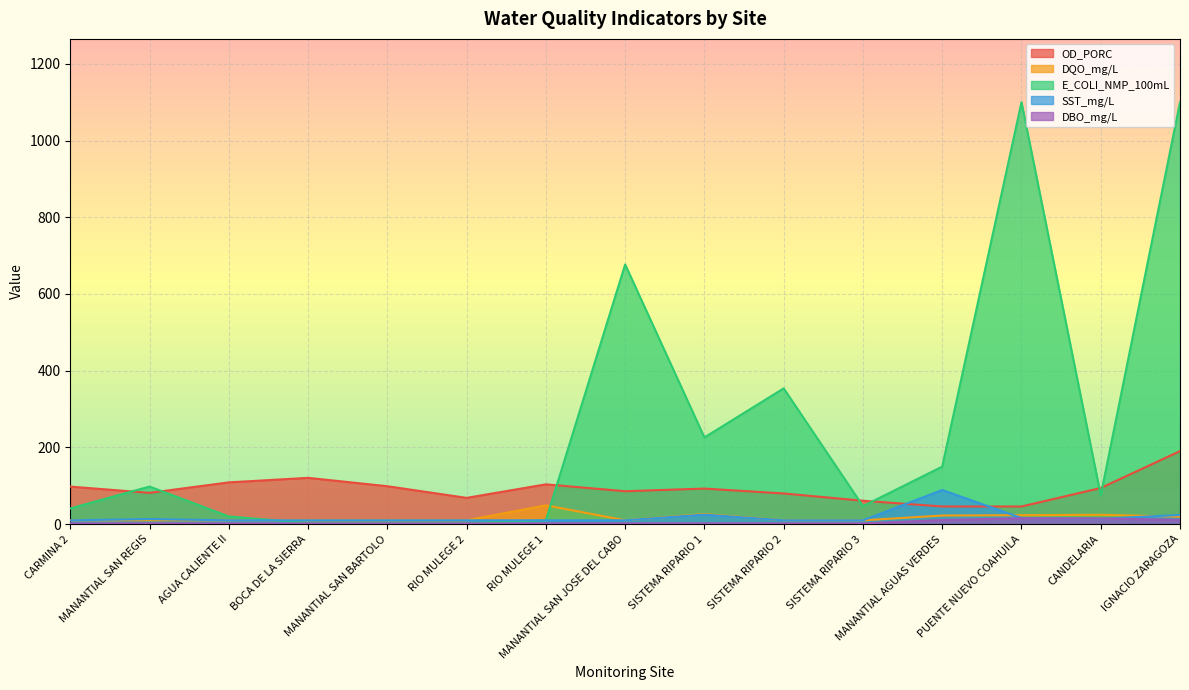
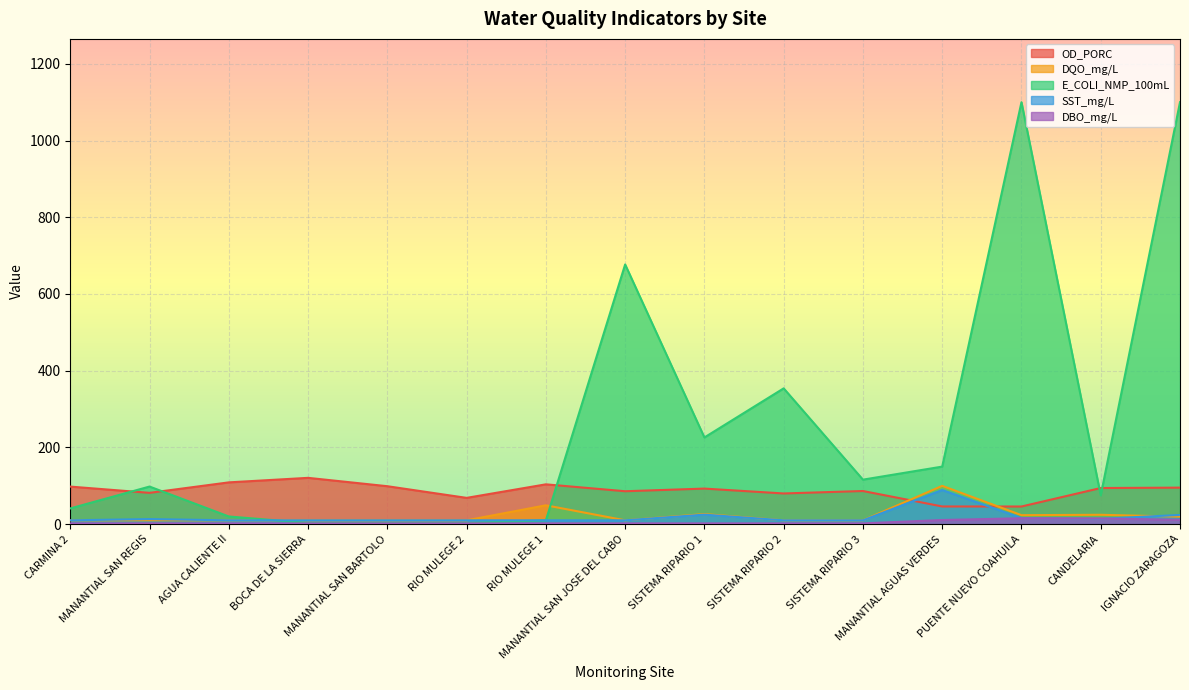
  {
    "OD_PORC": {
      "CARMINA 2": 100,
      "MANANTIAL SAN REGIS": 80,
      "AGUA CALIENTE II": 110,
      "BOCA DE LA SIERRA": 120,
      "MANANTIAL SAN BARTOLO": 100,
      "RIO MULEGE 2": 70,
      "RIO MULEGE 1": 100,
      "MANANTIAL SAN JOSE DEL CABO": 90,
      "SISTEMA RIPARIO 1": 90,
      "SISTEMA RIPARIO 2": 80,
-     "SISTEMA RIPARIO 3": 60,
+     "SISTEMA RIPARIO 3": 90,
      "MANANTIAL AGUAS VERDES": 50,
      "PUENTE NUEVO COAHUILA": 50,
      "CANDELARIA": 90,
-     "IGNACIO ZARAGOZA": 190
+     "IGNACIO ZARAGOZA": 100
    },
    "DQO_mg/L": {
      "RIO MULEGE 1": 50,
-     "MANANTIAL AGUAS VERDES": 20,
+     "MANANTIAL AGUAS VERDES": 100,
      "PUENTE NUEVO COAHUILA": 20,
      "CANDELARIA": 20
    },
    "E_COLI_NMP_100mL": {
      "CARMINA 2": 40,
      "MANANTIAL SAN REGIS": 100,
      "AGUA CALIENTE II": 20,
      "MANANTIAL SAN JOSE DEL CABO": 680,
      "SISTEMA RIPARIO 1": 230,
      "SISTEMA RIPARIO 2": 350,
-     "SISTEMA RIPARIO 3": 50,
+     "SISTEMA RIPARIO 3": 120,
      "MANANTIAL AGUAS VERDES": 150,
      "PUENTE NUEVO COAHUILA": 1100,
      "CANDELARIA": 80,
      "IGNACIO ZARAGOZA": 1100
    },
    "SST_mg/L": {
      "MANANTIAL AGUAS VERDES": 90
    },
    "DBO_mg/L": {
      "CARMINA 2": 0,
      "MANANTIAL SAN REGIS": 0,
      "AGUA CALIENTE II": 0,
      "RIO MULEGE 1": 0,
      "MANANTIAL SAN JOSE DEL CABO": 0,
      "SISTEMA RIPARIO 1": 0,
      "SISTEMA RIPARIO 2": 0,
      "SISTEMA RIPARIO 3": 0,
      "MANANTIAL AGUAS VERDES": 10,
      "IGNACIO ZARAGOZA": 10
    }
  }
